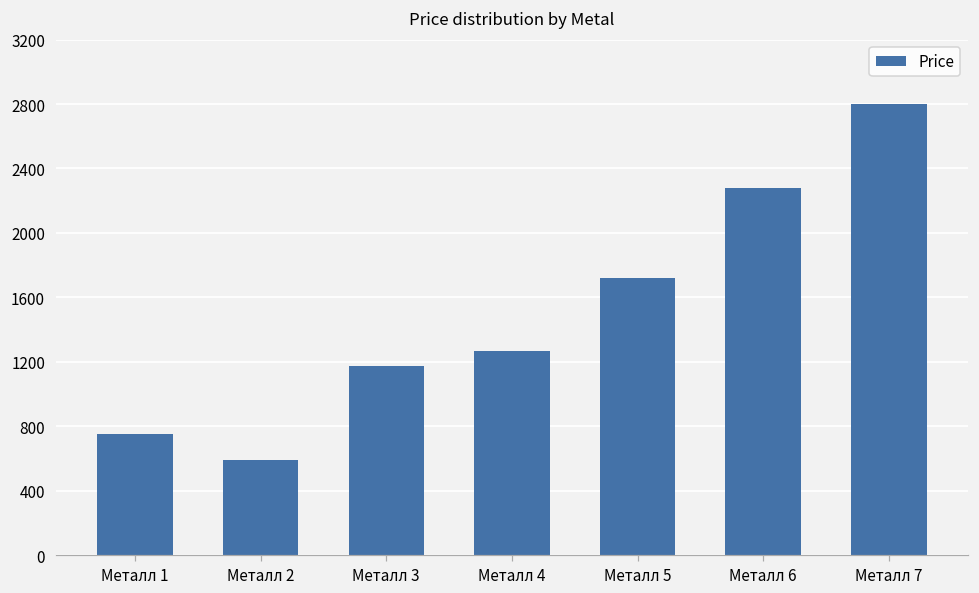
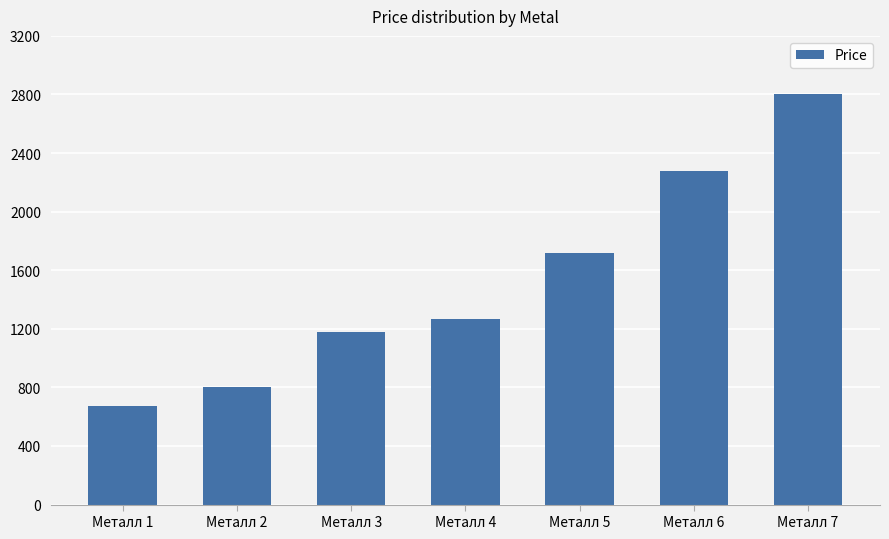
  {
-   "Металл 1": 750,
-   "Металл 2": 590,
+   "Металл 1": 670,
+   "Металл 2": 810,
    "Металл 3": 1180,
    "Металл 4": 1270,
    "Металл 5": 1720,
    "Металл 6": 2280,
    "Металл 7": 2800
  }
